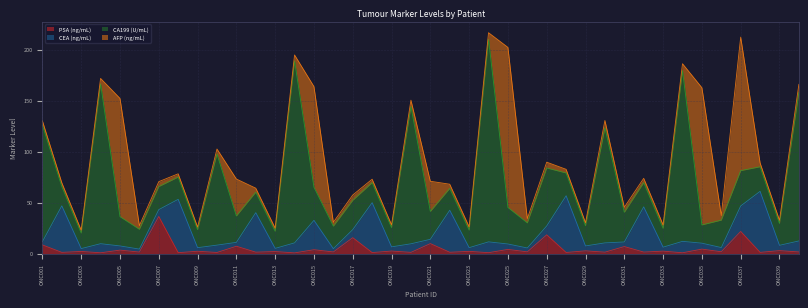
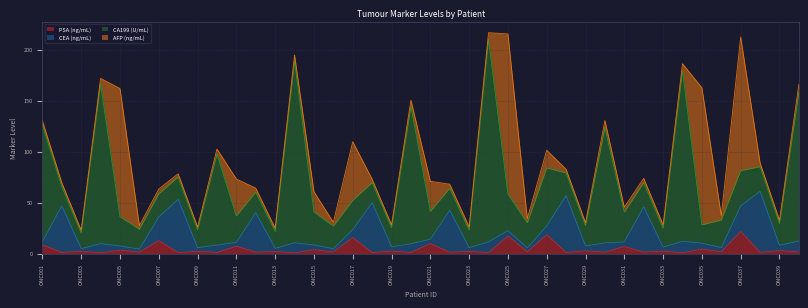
  {
    "PSA (ng/mL)": {
      "ONC001": 9,
      "ONC003": 2,
      "ONC005": 3,
-     "ONC007": 36,
+     "ONC007": 13,
      "ONC009": 2,
      "ONC011": 7,
      "ONC013": 2,
      "ONC015": 4,
      "ONC017": 16,
      "ONC019": 3,
      "ONC021": 10,
      "ONC023": 2,
-     "ONC025": 4,
+     "ONC025": 17,
      "ONC027": 18,
      "ONC029": 3,
      "ONC031": 7,
      "ONC033": 2,
      "ONC035": 4,
      "ONC037": 22,
      "ONC039": 3
    },
    "CEA (ng/mL)": {
      "ONC001": 3,
      "ONC003": 3,
      "ONC005": 4,
-     "ONC007": 7,
+     "ONC007": 23,
      "ONC009": 4,
      "ONC011": 4,
      "ONC013": 3,
-     "ONC015": 29,
+     "ONC015": 5,
      "ONC017": 8,
      "ONC019": 4,
      "ONC021": 4,
      "ONC023": 4,
      "ONC025": 5,
      "ONC027": 9,
      "ONC029": 5,
      "ONC031": 5,
      "ONC033": 4,
      "ONC035": 6,
      "ONC037": 25,
      "ONC039": 5
    },
    "CA199 (U/mL)": {
      "ONC001": 114,
      "ONC003": 15,
      "ONC005": 29,
      "ONC007": 23,
      "ONC009": 18,
      "ONC011": 26,
      "ONC013": 17,
      "ONC015": 32,
      "ONC017": 29,
      "ONC019": 19,
      "ONC021": 27,
      "ONC023": 17,
      "ONC025": 36,
      "ONC027": 57,
      "ONC029": 20,
      "ONC031": 29,
      "ONC033": 18,
      "ONC035": 18,
      "ONC037": 35,
      "ONC039": 21
    },
    "AFP (ng/mL)": {
      "ONC001": 4,
      "ONC003": 3,
-     "ONC005": 116,
+     "ONC005": 126,
      "ONC007": 5,
      "ONC009": 3,
      "ONC011": 36,
      "ONC013": 3,
-     "ONC015": 99,
-     "ONC017": 5,
+     "ONC015": 20,
+     "ONC017": 58,
      "ONC019": 3,
      "ONC021": 30,
      "ONC023": 3,
      "ONC025": 157,
-     "ONC027": 6,
+     "ONC027": 17,
      "ONC029": 3,
      "ONC031": 5,
      "ONC033": 4,
      "ONC035": 135,
      "ONC037": 131,
      "ONC039": 3
    }
  }
